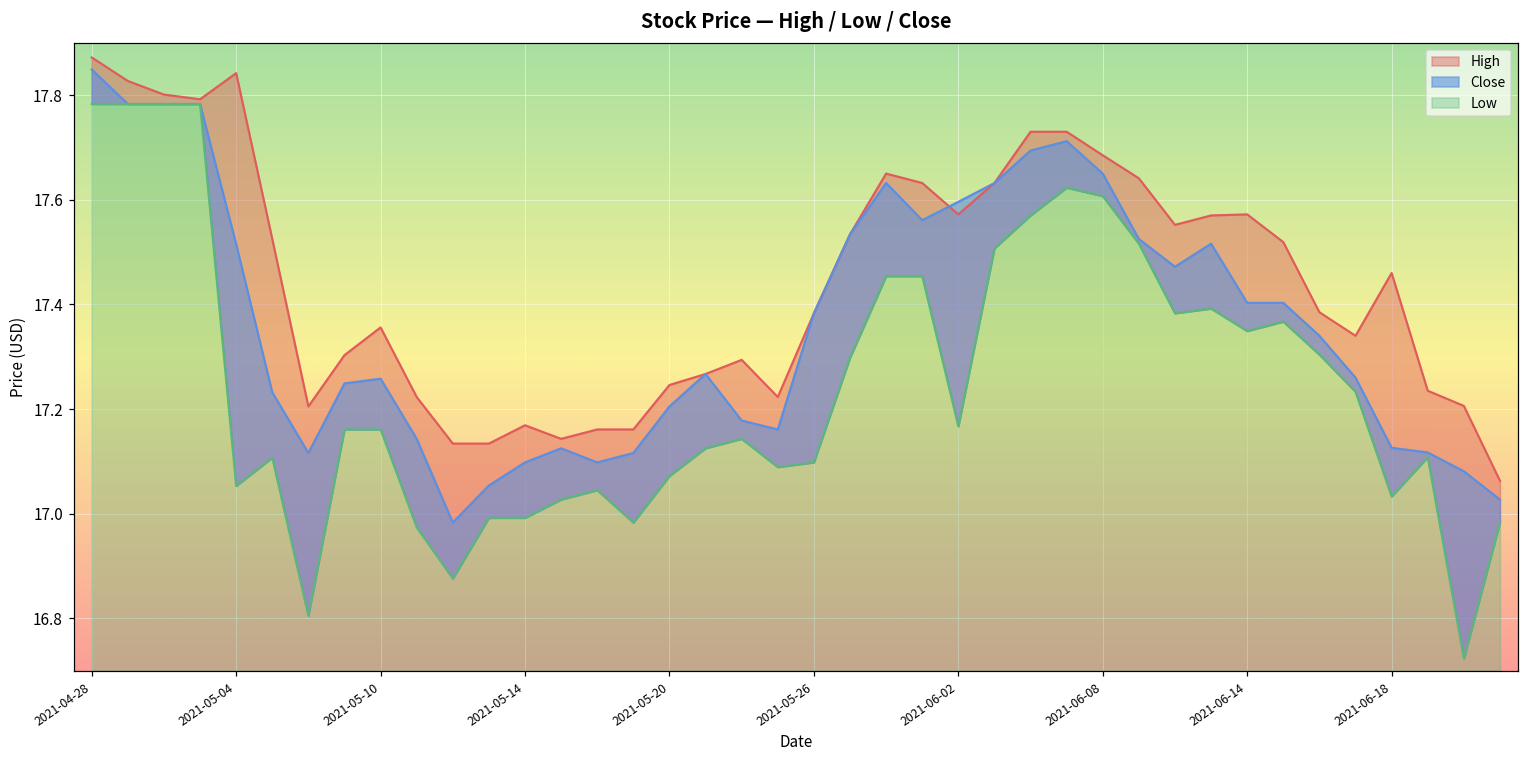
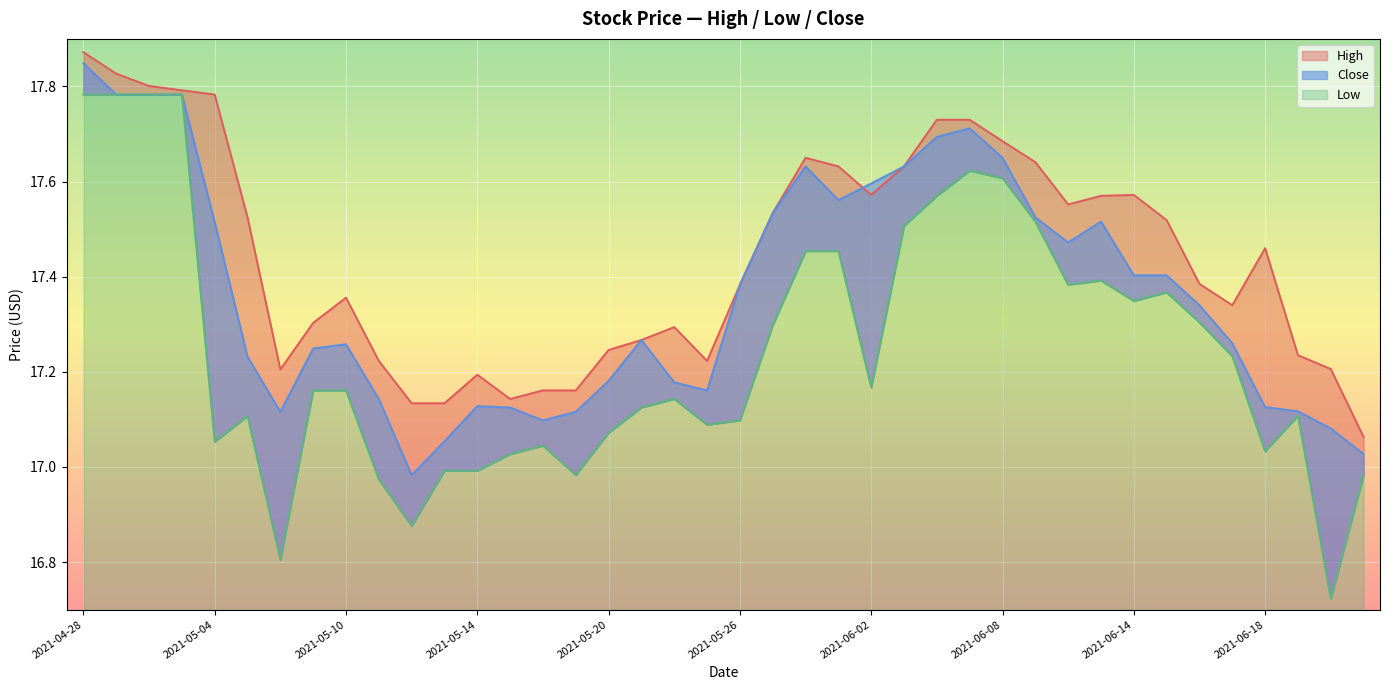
  {
    "High": {
      "2021-04-28": 17.87,
-     "2021-05-04": 17.84,
+     "2021-05-04": 17.78,
      "2021-05-10": 17.36,
-     "2021-05-14": 17.17,
+     "2021-05-14": 17.19,
      "2021-05-20": 17.25,
      "2021-06-02": 17.57,
      "2021-06-08": 17.69,
      "2021-06-14": 17.57,
      "2021-06-18": 17.46
    },
    "Close": {
      "2021-04-28": 17.85,
      "2021-05-04": 17.52,
      "2021-05-10": 17.26,
-     "2021-05-14": 17.10,
-     "2021-05-20": 17.21,
+     "2021-05-14": 17.13,
+     "2021-05-20": 17.18,
      "2021-06-02": 17.60,
      "2021-06-08": 17.65,
      "2021-06-14": 17.40,
      "2021-06-18": 17.13
    },
    "Low": {
      "2021-04-28": 17.78,
      "2021-05-04": 17.05,
      "2021-05-10": 17.16,
      "2021-05-14": 16.99,
      "2021-05-20": 17.07,
      "2021-05-26": 17.10,
      "2021-06-02": 17.17,
      "2021-06-08": 17.61,
      "2021-06-14": 17.35,
      "2021-06-18": 17.03
    }
  }
